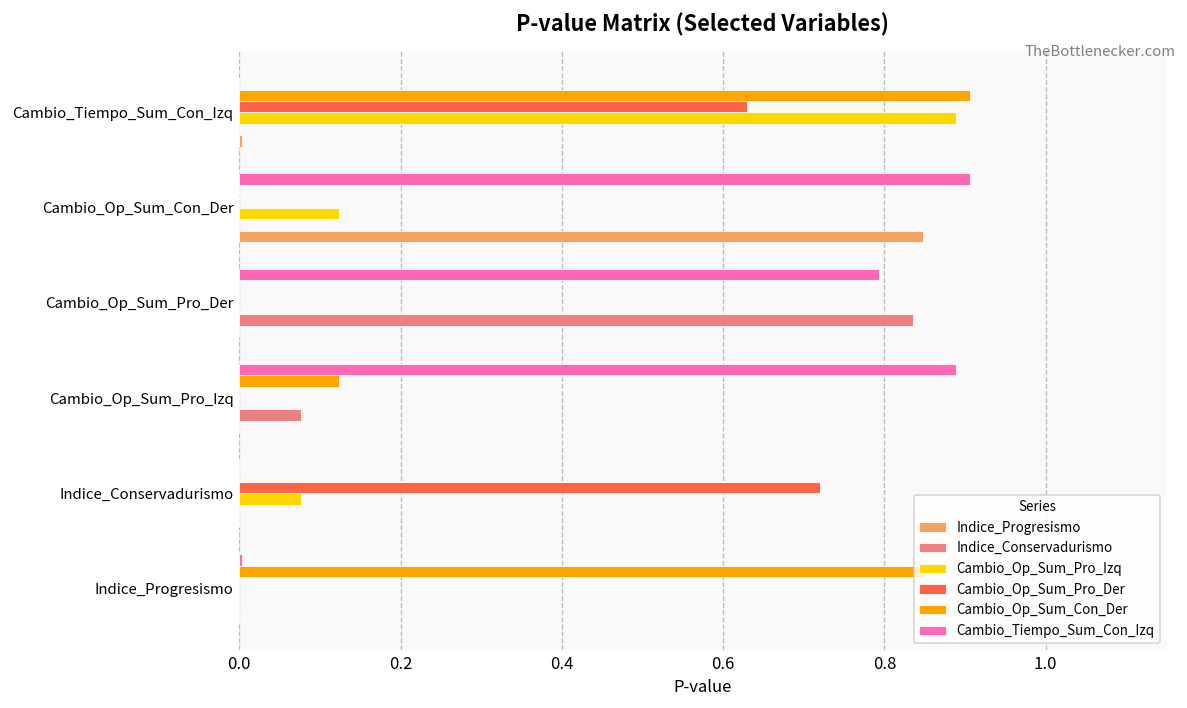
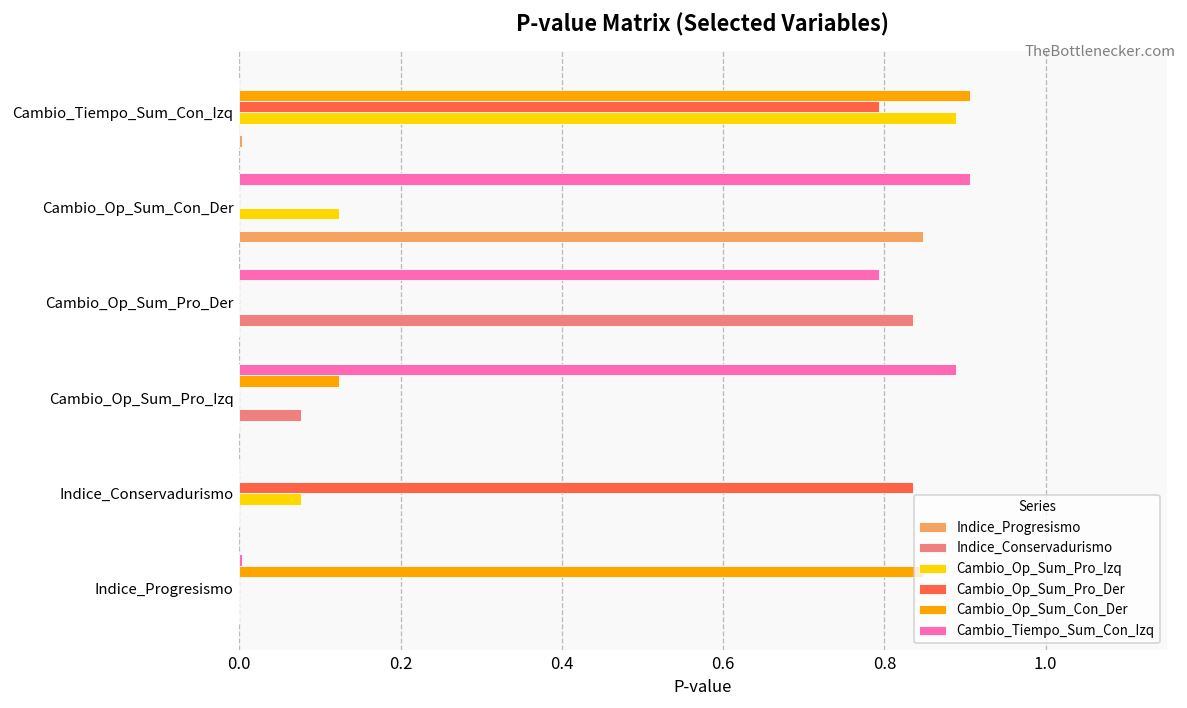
  {
    "Cambio_Op_Sum_Pro_Der": {
-     "Cambio_Tiempo_Sum_Con_Izq": 0.63,
+     "Cambio_Tiempo_Sum_Con_Izq": 0.79,
      "Cambio_Op_Sum_Pro_Der": 0.00,
-     "Indice_Conservadurismo": 0.72
+     "Indice_Conservadurismo": 0.84
    }
  }
